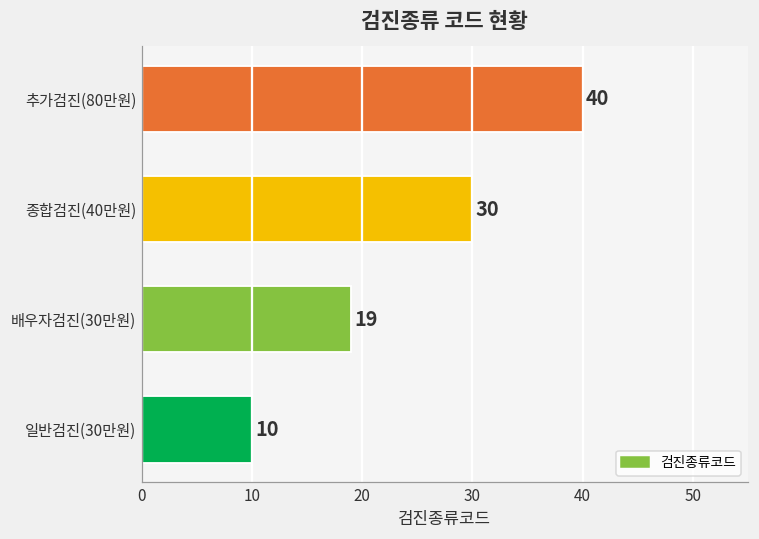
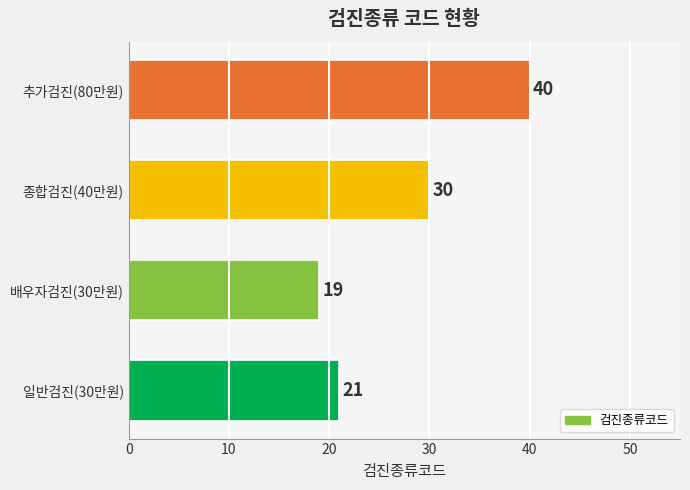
  {
    "추가검진(80만원)": 40,
    "종합검진(40만원)": 30,
    "배우자검진(30만원)": 19,
-   "일반검진(30만원)": 10
+   "일반검진(30만원)": 21
  }
